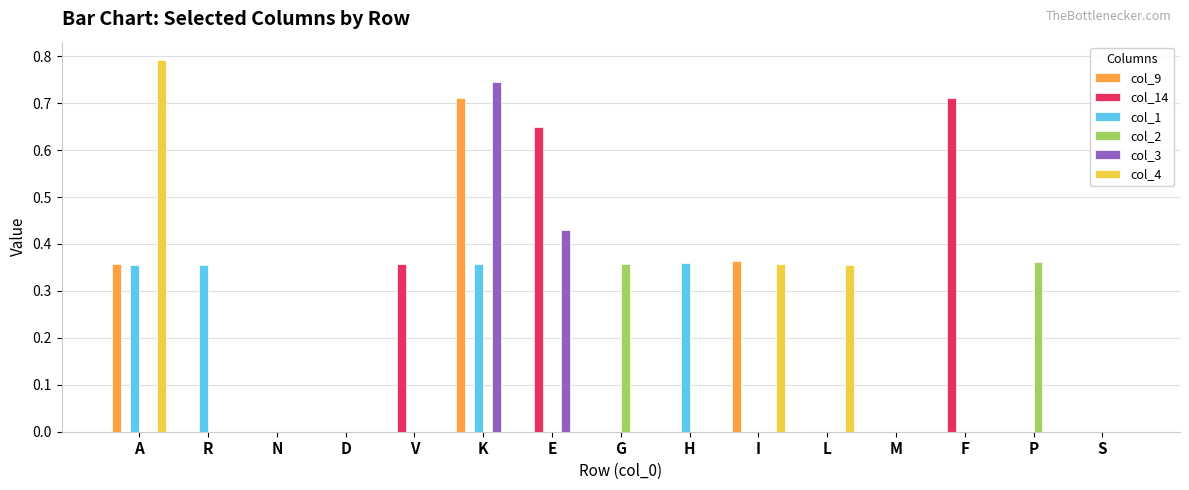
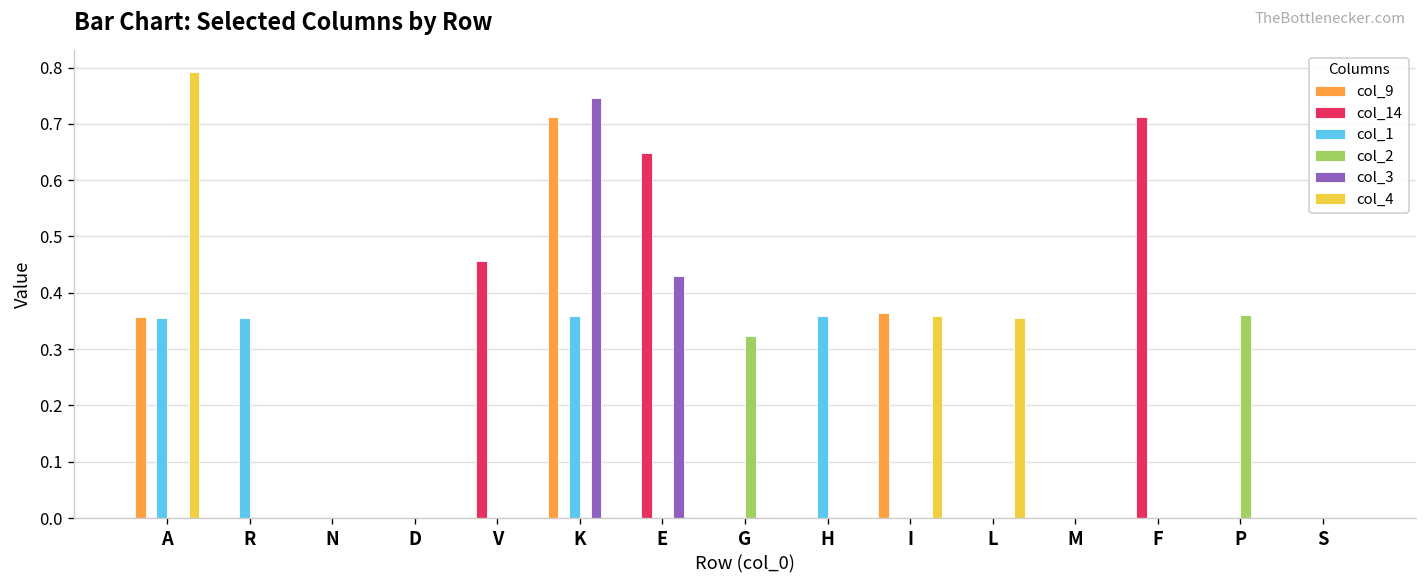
  {
    "col_14": {
      "A": 0.00,
      "R": 0.00,
      "N": 0.00,
      "D": 0.00,
-     "V": 0.36,
+     "V": 0.46,
      "K": 0.00,
      "E": 0.65,
      "G": 0.00,
      "H": 0.00,
      "I": 0.00,
      "L": 0.00,
      "M": 0.00,
      "F": 0.71,
      "P": 0.00,
      "S": 0.00
    },
    "col_1": {
      "A": 0.35,
      "R": 0.36,
      "N": 0.00,
      "D": 0.00,
      "V": 0.00,
      "K": 0.36,
      "E": 0.00,
      "G": 0.00,
      "H": 0.36,
      "I": 0.00,
      "L": 0.00,
      "M": 0.00,
      "F": 0.00,
      "P": 0.00,
      "S": 0.00
    },
    "col_2": {
      "A": 0.00,
      "R": 0.00,
      "N": 0.00,
      "D": 0.00,
      "V": 0.00,
      "K": 0.00,
      "E": 0.00,
-     "G": 0.36,
+     "G": 0.32,
      "H": 0.00,
      "I": 0.00,
      "L": 0.00,
      "M": 0.00,
      "F": 0.00,
      "P": 0.36,
      "S": 0.00
    },
    "col_3": {
      "A": 0.00,
      "R": 0.00,
      "N": 0.00,
      "D": 0.00,
      "V": 0.00,
      "K": 0.74,
      "E": 0.43,
      "G": 0.00,
      "H": 0.00,
      "I": 0.00,
      "L": 0.00,
      "M": 0.00,
      "F": 0.00,
      "P": 0.00,
      "S": 0.00
    }
  }
